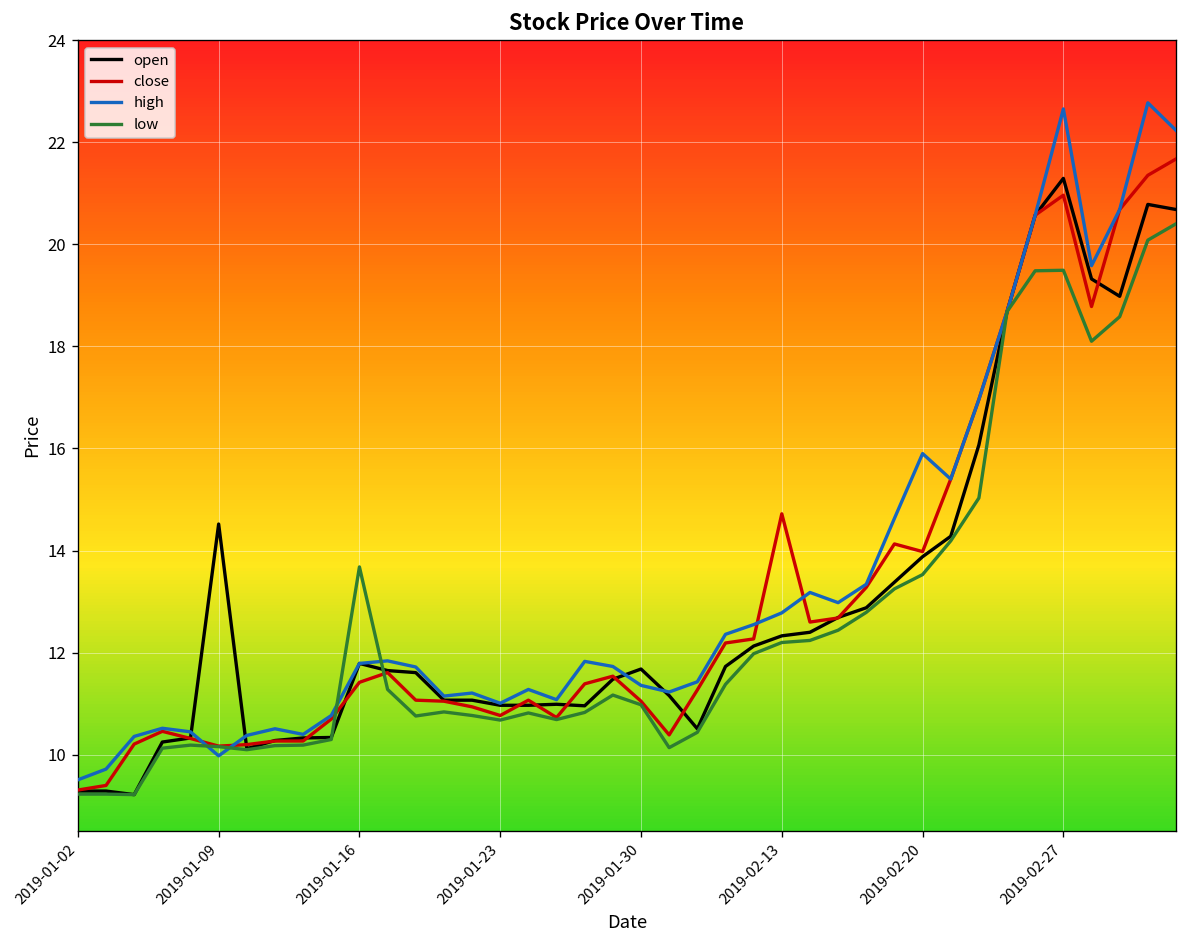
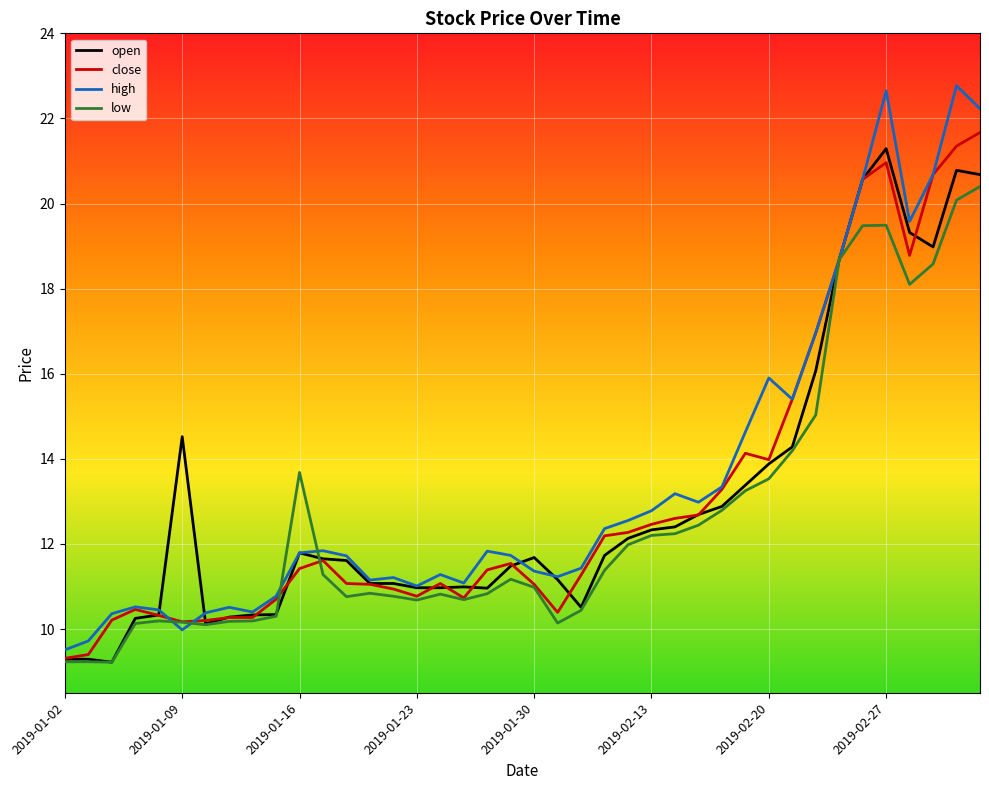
  {
    "open": {
      "2019-01-09": 14.5,
      "2019-01-30": 11.7,
      "2019-02-13": 12.3,
      "2019-02-20": 13.9,
      "2019-02-27": 21.3
    },
    "close": {
      "2019-01-16": 11.4,
      "2019-01-23": 10.8,
      "2019-01-30": 11.1,
-     "2019-02-13": 14.7,
+     "2019-02-13": 12.5,
      "2019-02-20": 14.0,
      "2019-02-27": 21.0
    },
    "high": {
      "2019-01-02": 9.5,
      "2019-01-09": 10.0,
      "2019-01-30": 11.4,
      "2019-02-13": 12.8,
      "2019-02-20": 15.9,
      "2019-02-27": 22.7
    },
    "low": {
      "2019-01-02": 9.2,
      "2019-01-16": 13.7,
      "2019-01-23": 10.7,
      "2019-01-30": 11.0,
      "2019-02-13": 12.2,
      "2019-02-20": 13.5,
      "2019-02-27": 19.5
    }
  }
